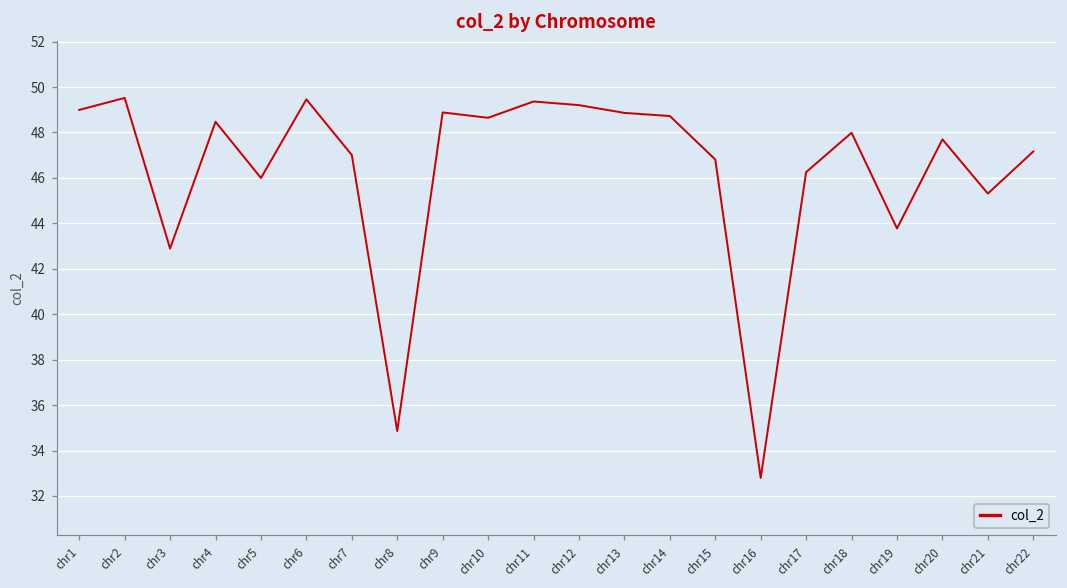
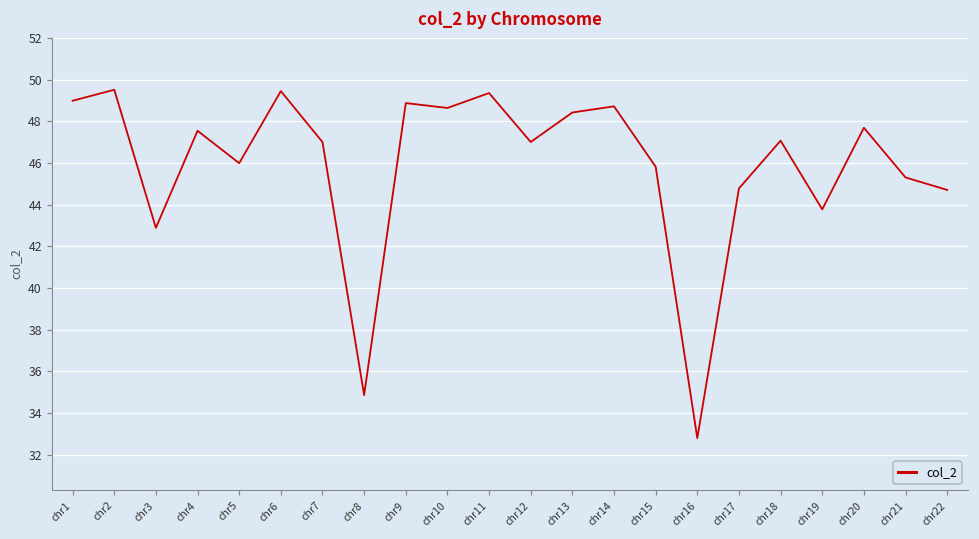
  {
    "chr1": 49.0,
    "chr2": 49.5,
    "chr3": 42.9,
-   "chr4": 48.5,
+   "chr4": 47.6,
    "chr5": 46.0,
    "chr6": 49.5,
    "chr7": 47.0,
    "chr8": 34.9,
    "chr9": 48.9,
    "chr10": 48.6,
    "chr11": 49.4,
-   "chr12": 49.2,
-   "chr13": 48.9,
+   "chr12": 47.0,
+   "chr13": 48.4,
    "chr14": 48.7,
-   "chr15": 46.8,
+   "chr15": 45.8,
    "chr16": 32.8,
-   "chr17": 46.3,
-   "chr18": 48.0,
+   "chr17": 44.8,
+   "chr18": 47.1,
    "chr19": 43.8,
    "chr20": 47.7,
    "chr21": 45.3,
-   "chr22": 47.2
+   "chr22": 44.7
  }
